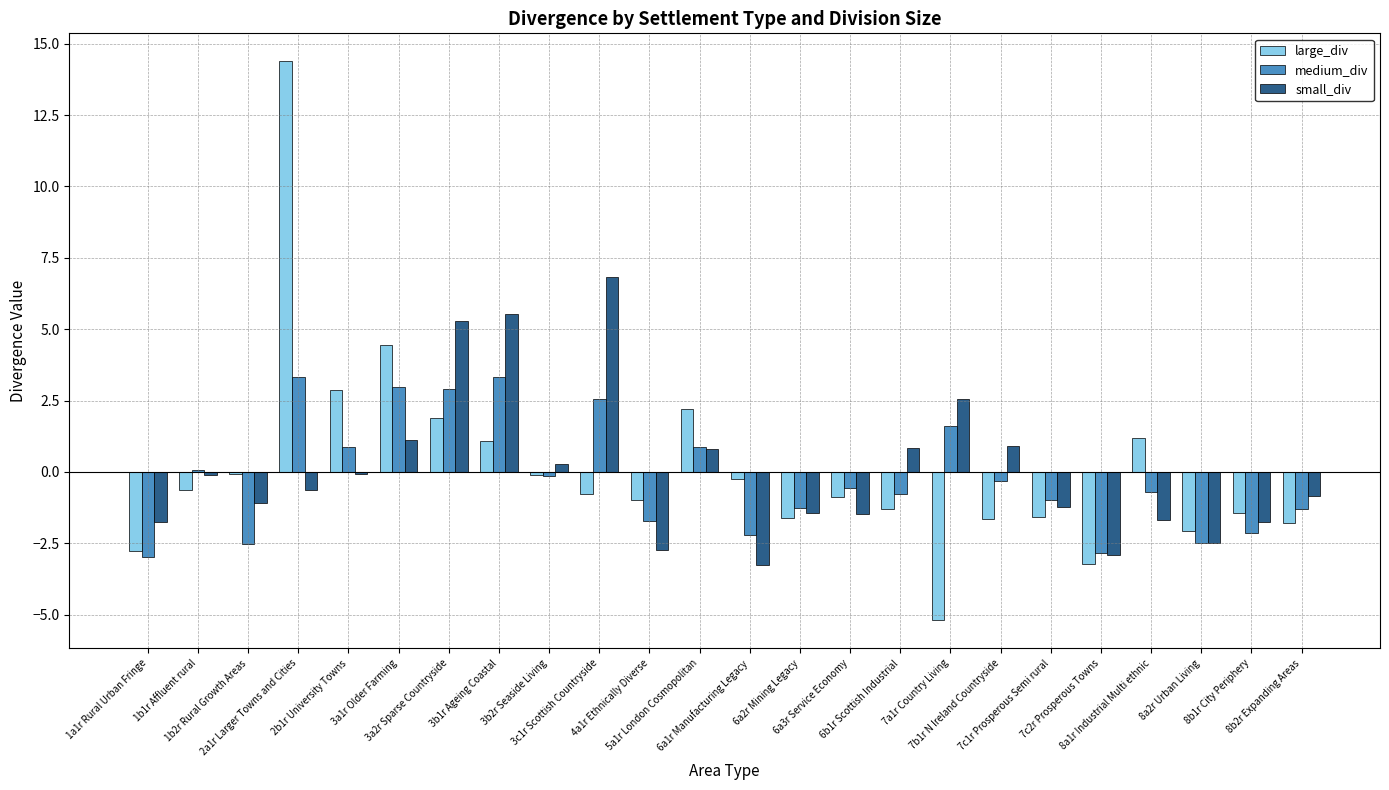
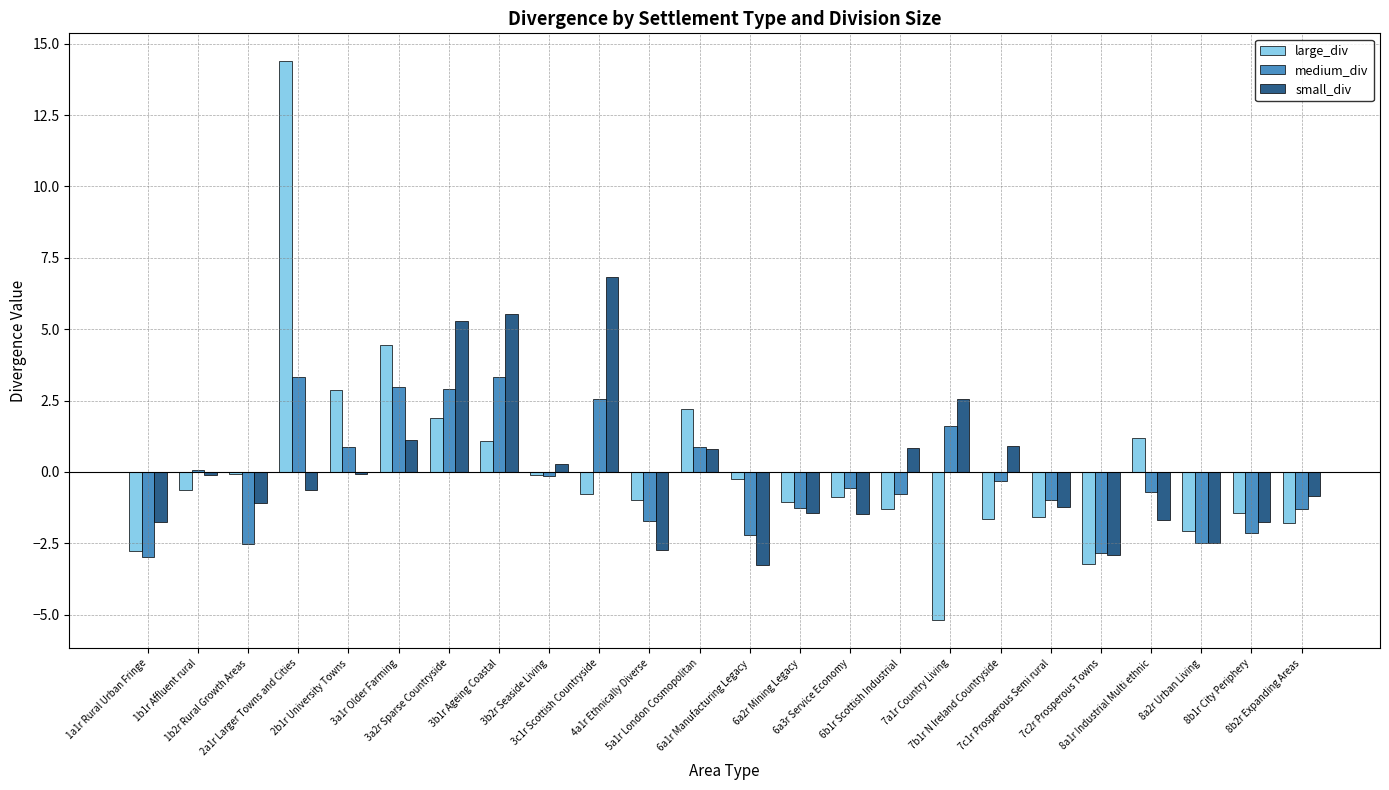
  {
    "large_div": {
      "1a1r Rural Urban Fringe": -2.8,
      "1b1r Affluent rural": -0.6,
      "2a1r Larger Towns and Cities": 14.4,
      "2b1r University Towns": 2.9,
      "3a1r Older Farming": 4.5,
      "3a2r Sparse Countryside": 1.9,
      "3b1r Ageing Coastal": 1.1,
      "3b2r Seaside Living": -0.1,
      "3c1r Scottish Countryside": -0.8,
      "4a1r Ethnically Diverse": -1.0,
      "5a1r London Cosmopolitan": 2.2,
      "6a1r Manufacturing Legacy": -0.2,
-     "6a2r Mining Legacy": -1.6,
+     "6a2r Mining Legacy": -1.1,
      "6a3r Service Economy": -0.9,
      "6b1r Scottish Industrial": -1.3,
      "7a1r Country Living": -5.2,
      "7b1r N Ireland Countryside": -1.6,
      "7c1r Prosperous Semi rural": -1.6,
      "7c2r Prosperous Towns": -3.2,
      "8a1r Industrial Multi ethnic": 1.2,
      "8a2r Urban Living": -2.1,
      "8b1r City Periphery": -1.4,
      "8b2r Expanding Areas": -1.8
    },
    "medium_div": {
      "1a1r Rural Urban Fringe": -3.0,
      "1b2r Rural Growth Areas": -2.5,
      "2a1r Larger Towns and Cities": 3.3,
      "2b1r University Towns": 0.9,
      "3a1r Older Farming": 3.0,
      "3a2r Sparse Countryside": 2.9,
      "3b1r Ageing Coastal": 3.3,
      "3b2r Seaside Living": -0.1,
      "3c1r Scottish Countryside": 2.5,
      "4a1r Ethnically Diverse": -1.7,
      "5a1r London Cosmopolitan": 0.9,
      "6a1r Manufacturing Legacy": -2.2,
      "6a2r Mining Legacy": -1.3,
      "6a3r Service Economy": -0.6,
      "6b1r Scottish Industrial": -0.8,
      "7a1r Country Living": 1.6,
      "7b1r N Ireland Countryside": -0.3,
      "7c1r Prosperous Semi rural": -1.0,
      "7c2r Prosperous Towns": -2.9,
      "8a1r Industrial Multi ethnic": -0.7,
      "8a2r Urban Living": -2.5,
      "8b1r City Periphery": -2.1,
      "8b2r Expanding Areas": -1.3
    },
    "small_div": {
      "1a1r Rural Urban Fringe": -1.8,
      "1b1r Affluent rural": -0.1,
      "1b2r Rural Growth Areas": -1.1,
      "2a1r Larger Towns and Cities": -0.6,
      "2b1r University Towns": -0.1,
      "3a1r Older Farming": 1.1,
      "3a2r Sparse Countryside": 5.3,
      "3b1r Ageing Coastal": 5.5,
      "3b2r Seaside Living": 0.3,
      "3c1r Scottish Countryside": 6.8,
      "4a1r Ethnically Diverse": -2.7,
      "5a1r London Cosmopolitan": 0.8,
      "6a1r Manufacturing Legacy": -3.3,
      "6a2r Mining Legacy": -1.4,
      "6a3r Service Economy": -1.5,
      "6b1r Scottish Industrial": 0.8,
      "7a1r Country Living": 2.5,
      "7b1r N Ireland Countryside": 0.9,
      "7c1r Prosperous Semi rural": -1.2,
      "7c2r Prosperous Towns": -2.9,
      "8a1r Industrial Multi ethnic": -1.7,
      "8a2r Urban Living": -2.5,
      "8b1r City Periphery": -1.8,
      "8b2r Expanding Areas": -0.8
    }
  }
